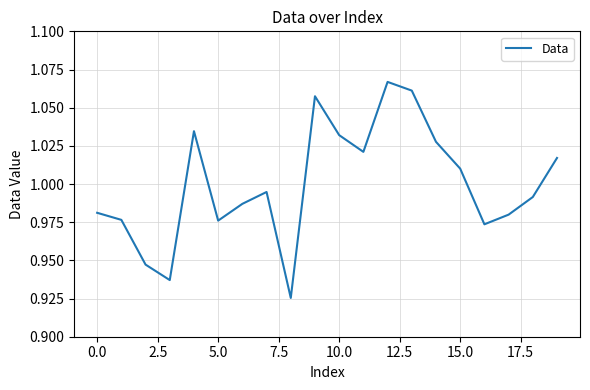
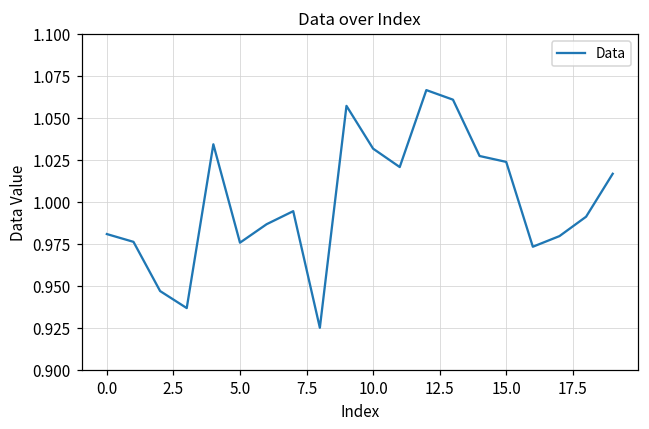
  {
    "0.0": 0.981,
    "5.0": 0.976,
    "10.0": 1.032,
-   "15.0": 1.010
+   "15.0": 1.024
  }
